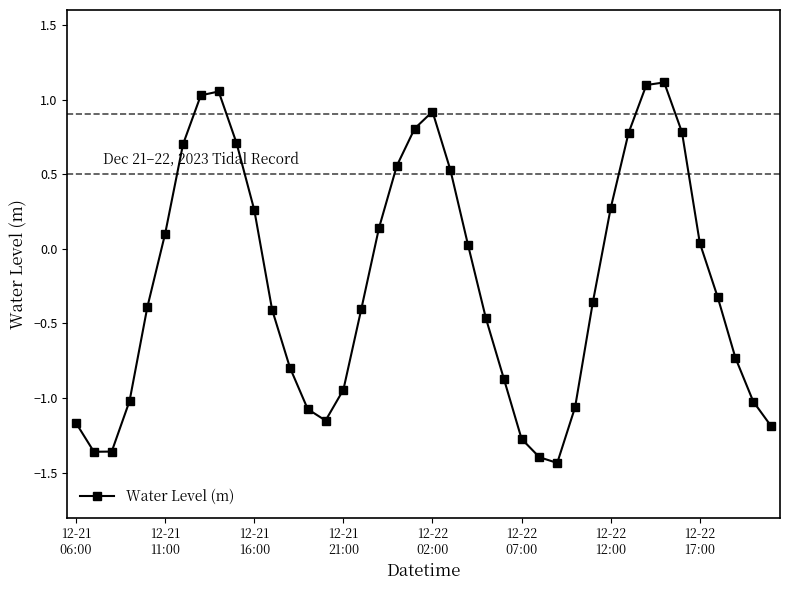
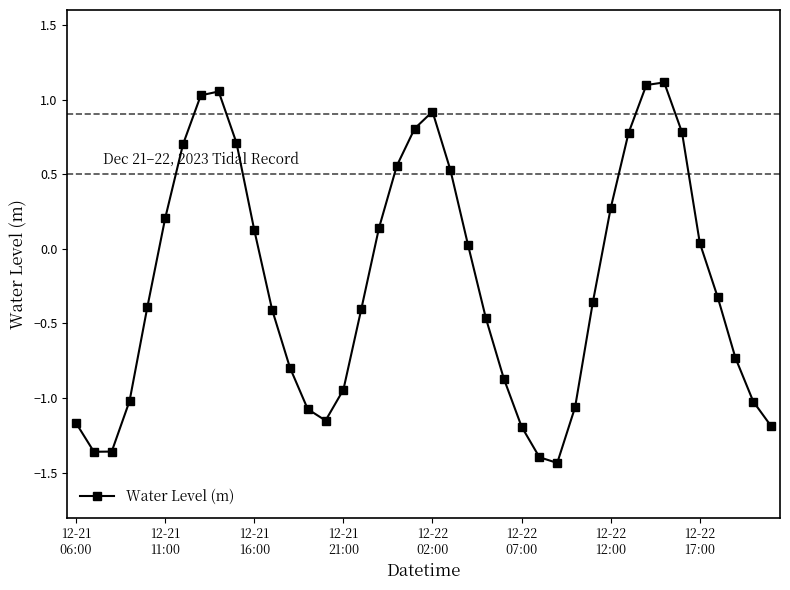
  {
    "12-21 06:00": -1.17,
-   "12-21 11:00": 0.10,
-   "12-21 16:00": 0.26,
+   "12-21 11:00": 0.20,
+   "12-21 16:00": 0.13,
    "12-21 21:00": -0.94,
    "12-22 02:00": 0.92,
-   "12-22 07:00": -1.27,
+   "12-22 07:00": -1.19,
    "12-22 12:00": 0.27,
    "12-22 17:00": 0.04
  }
